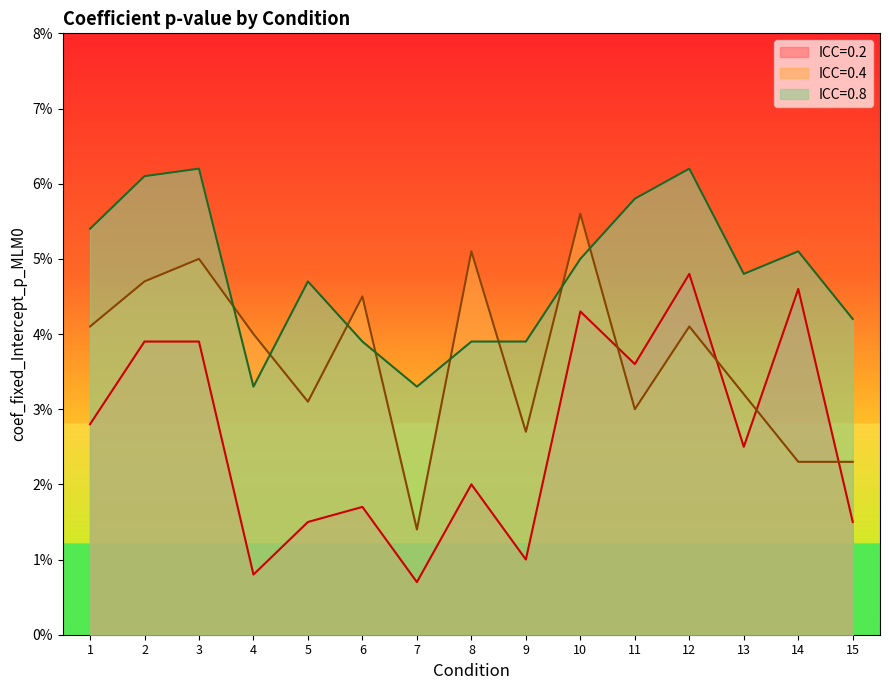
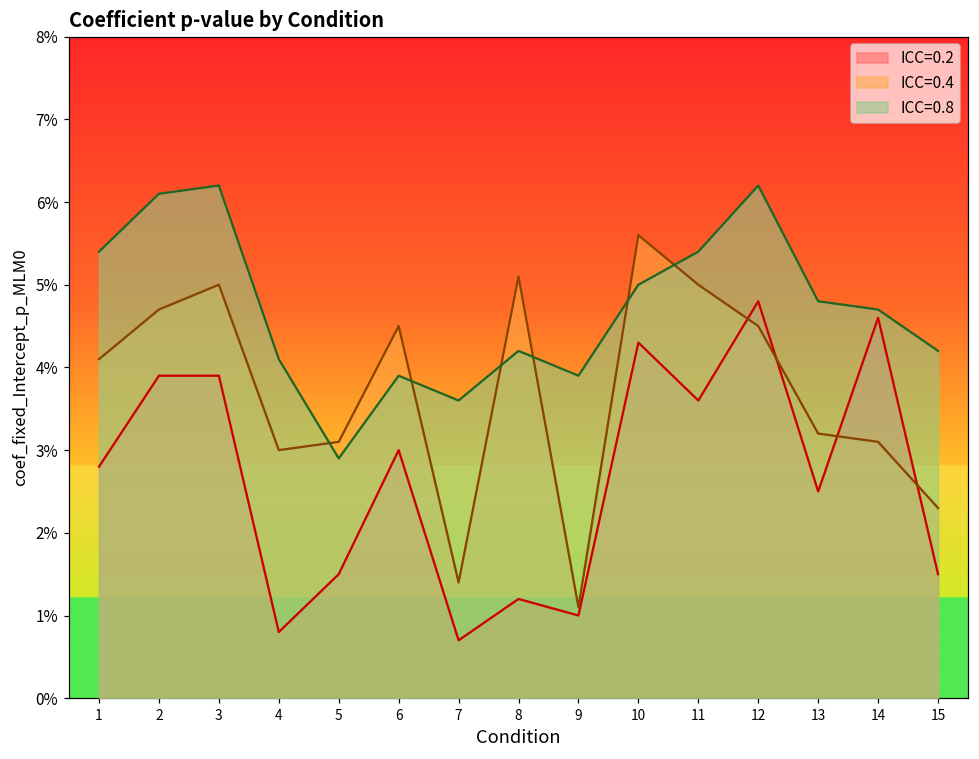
  {
    "ICC=0.2": {
      "1": "2.8%",
      "2": "3.9%",
      "3": "3.9%",
      "4": "0.8%",
      "5": "1.5%",
-     "6": "1.7%",
+     "6": "3.0%",
      "7": "0.7%",
-     "8": "2.0%",
+     "8": "1.2%",
      "9": "1.0%",
      "10": "4.3%",
      "11": "3.6%",
      "12": "4.8%",
      "13": "2.5%",
      "14": "4.6%",
      "15": "1.5%"
    },
    "ICC=0.4": {
      "1": "4.1%",
      "2": "4.7%",
      "3": "5.0%",
-     "4": "4.0%",
+     "4": "3.0%",
      "5": "3.1%",
      "6": "4.5%",
      "7": "1.4%",
      "8": "5.1%",
-     "9": "2.7%",
+     "9": "1.1%",
      "10": "5.6%",
-     "11": "3.0%",
-     "12": "4.1%",
+     "11": "5.0%",
+     "12": "4.5%",
      "13": "3.2%",
-     "14": "2.3%",
+     "14": "3.1%",
      "15": "2.3%"
    },
    "ICC=0.8": {
      "1": "5.4%",
      "2": "6.1%",
      "3": "6.2%",
-     "4": "3.3%",
-     "5": "4.7%",
+     "4": "4.1%",
+     "5": "2.9%",
      "6": "3.9%",
-     "7": "3.3%",
-     "8": "3.9%",
+     "7": "3.6%",
+     "8": "4.2%",
      "9": "3.9%",
      "10": "5.0%",
-     "11": "5.8%",
+     "11": "5.4%",
      "12": "6.2%",
      "13": "4.8%",
-     "14": "5.1%",
+     "14": "4.7%",
      "15": "4.2%"
    }
  }
